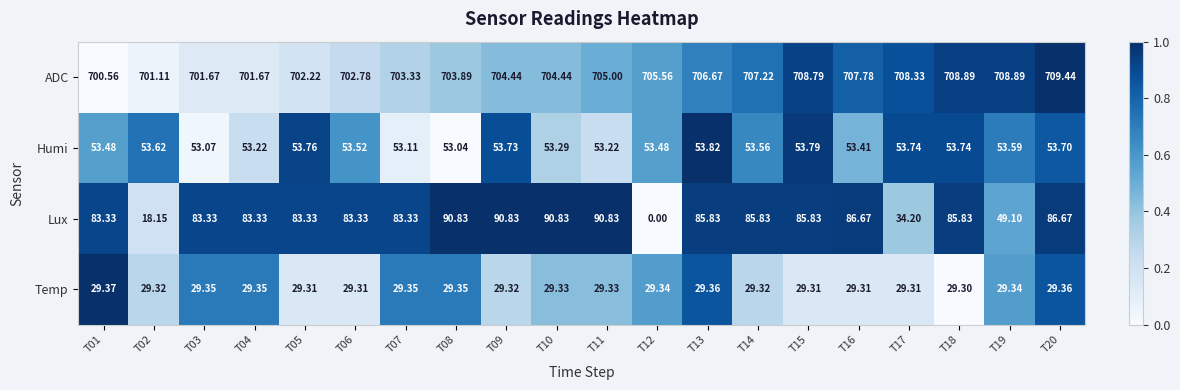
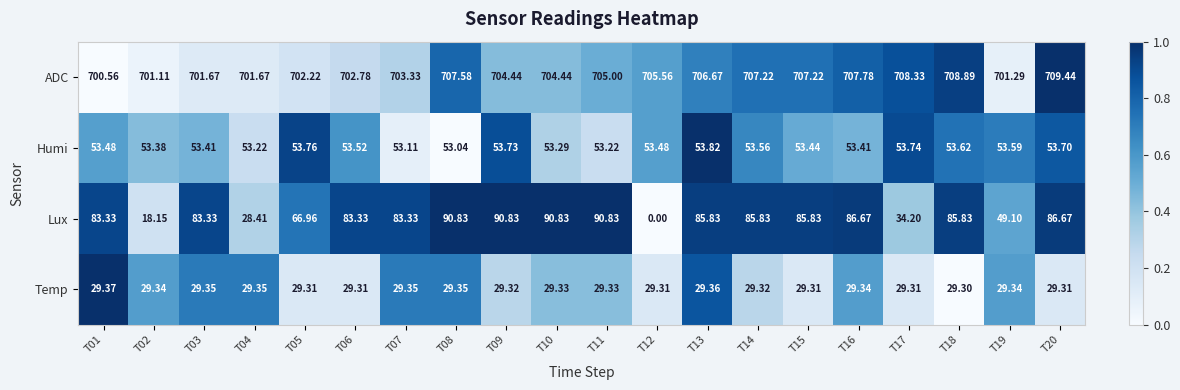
  {
    "ADC": {
      "T01": 700.56,
      "T02": 701.11,
      "T03": 701.67,
      "T04": 701.67,
      "T05": 702.22,
      "T06": 702.78,
      "T07": 703.33,
-     "T08": 703.89,
+     "T08": 707.58,
      "T09": 704.44,
      "T10": 704.44,
      "T11": 705.00,
      "T12": 705.56,
      "T13": 706.67,
      "T14": 707.22,
-     "T15": 708.79,
+     "T15": 707.22,
      "T16": 707.78,
      "T17": 708.33,
      "T18": 708.89,
-     "T19": 708.89,
+     "T19": 701.29,
      "T20": 709.44
    },
    "Humi": {
      "T01": 53.48,
-     "T02": 53.62,
-     "T03": 53.07,
+     "T02": 53.38,
+     "T03": 53.41,
      "T04": 53.22,
      "T05": 53.76,
      "T06": 53.52,
      "T07": 53.11,
      "T08": 53.04,
      "T09": 53.73,
      "T10": 53.29,
      "T11": 53.22,
      "T12": 53.48,
      "T13": 53.82,
      "T14": 53.56,
-     "T15": 53.79,
+     "T15": 53.44,
      "T16": 53.41,
      "T17": 53.74,
-     "T18": 53.74,
+     "T18": 53.62,
      "T19": 53.59,
      "T20": 53.70
    },
    "Lux": {
      "T01": 83.33,
      "T02": 18.15,
      "T03": 83.33,
-     "T04": 83.33,
-     "T05": 83.33,
+     "T04": 28.41,
+     "T05": 66.96,
      "T06": 83.33,
      "T07": 83.33,
      "T08": 90.83,
      "T09": 90.83,
      "T10": 90.83,
      "T11": 90.83,
      "T12": 0.00,
      "T13": 85.83,
      "T14": 85.83,
      "T15": 85.83,
      "T16": 86.67,
      "T17": 34.20,
      "T18": 85.83,
      "T19": 49.10,
      "T20": 86.67
    },
    "Temp": {
      "T01": 29.37,
-     "T02": 29.32,
+     "T02": 29.34,
      "T03": 29.35,
      "T04": 29.35,
      "T05": 29.31,
      "T06": 29.31,
      "T07": 29.35,
      "T08": 29.35,
      "T09": 29.32,
      "T10": 29.33,
      "T11": 29.33,
-     "T12": 29.34,
+     "T12": 29.31,
      "T13": 29.36,
      "T14": 29.32,
      "T15": 29.31,
-     "T16": 29.31,
+     "T16": 29.34,
      "T17": 29.31,
      "T18": 29.30,
      "T19": 29.34,
-     "T20": 29.36
+     "T20": 29.31
    }
  }
